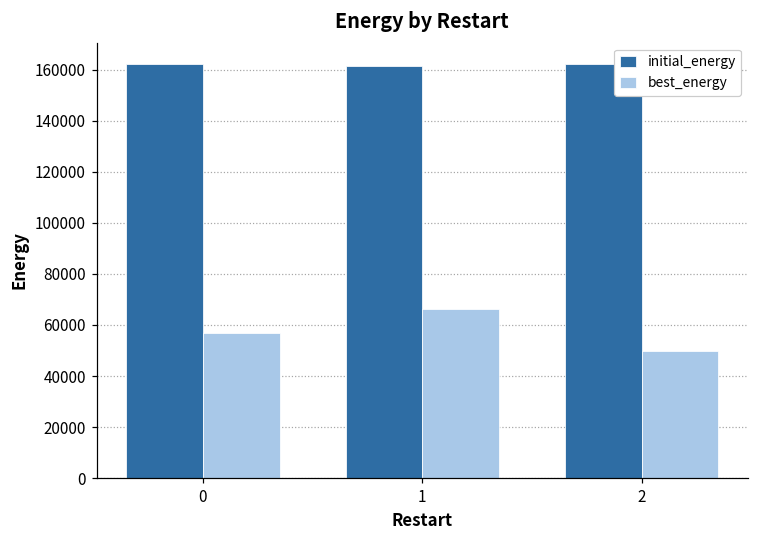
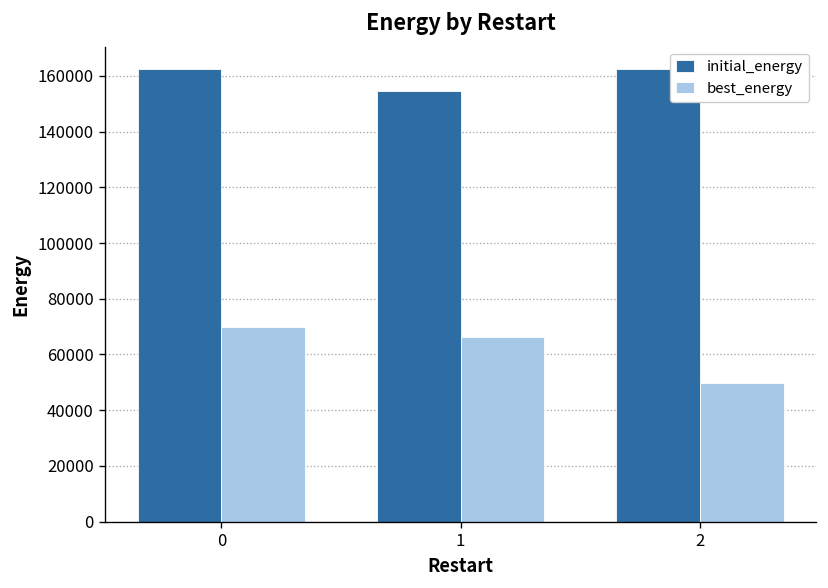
  {
    "initial_energy": {
      "0": 162000,
-     "1": 161000,
+     "1": 155000,
      "2": 162000
    },
    "best_energy": {
-     "0": 57000,
+     "0": 70000,
      "1": 66000,
      "2": 50000
    }
  }
